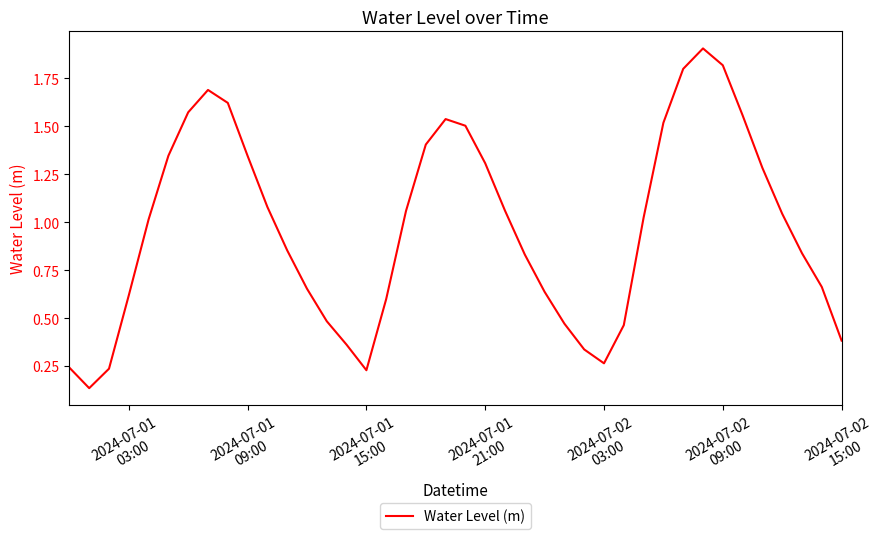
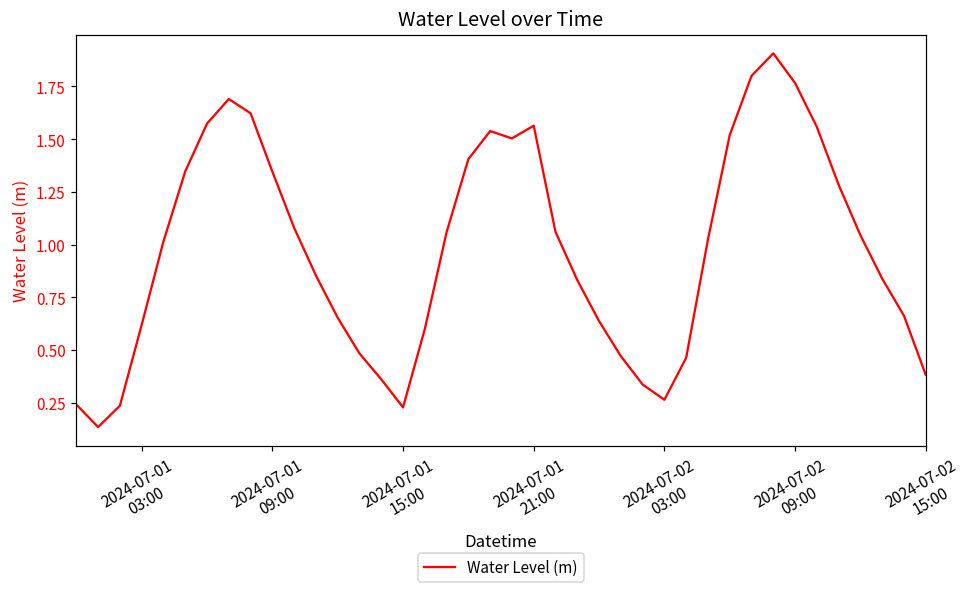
  {
    "2024-07-01 03:00": 0.62,
    "2024-07-01 09:00": 1.35,
    "2024-07-01 15:00": 0.23,
-   "2024-07-01 21:00": 1.31,
+   "2024-07-01 21:00": 1.56,
    "2024-07-02 03:00": 0.26,
-   "2024-07-02 09:00": 1.82,
+   "2024-07-02 09:00": 1.77,
    "2024-07-02 15:00": 0.38
  }
